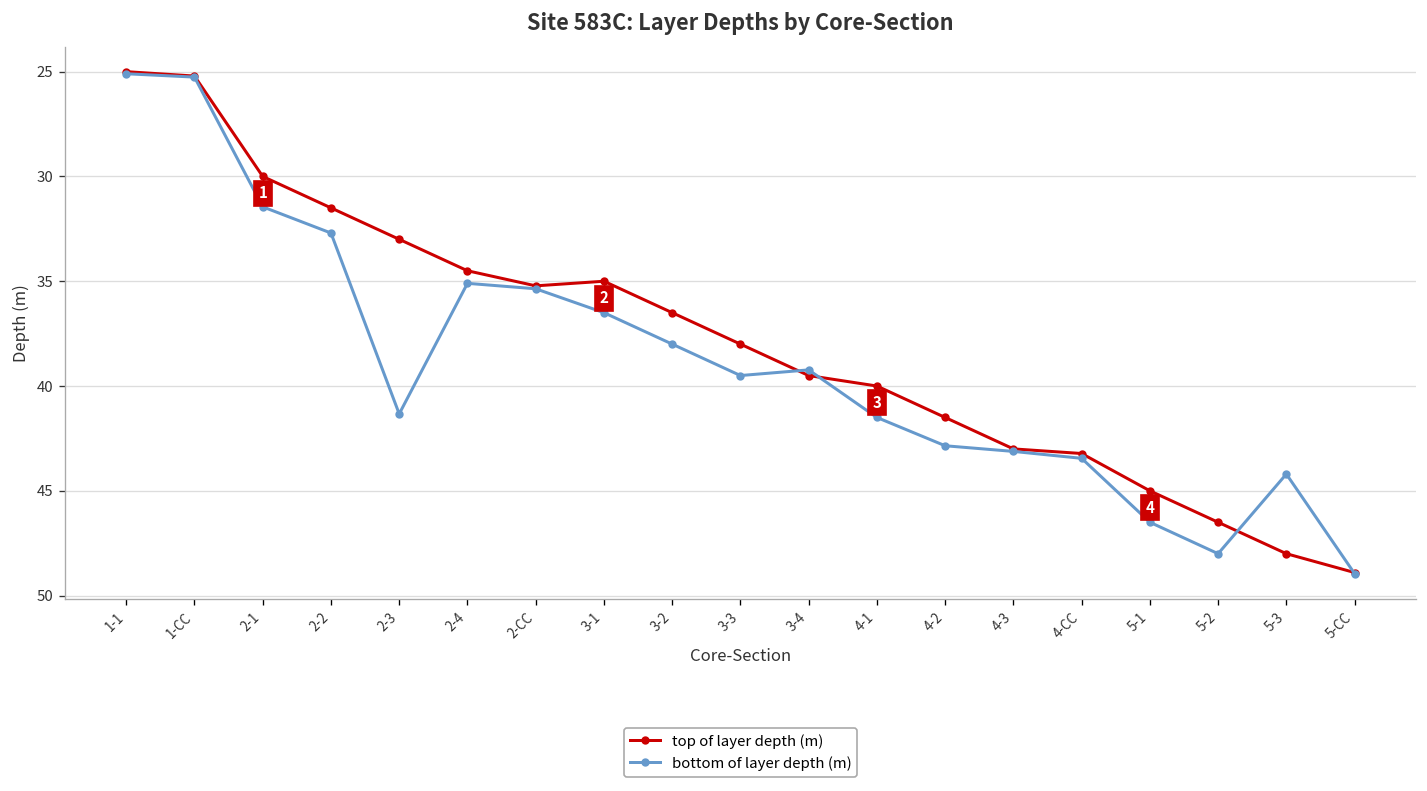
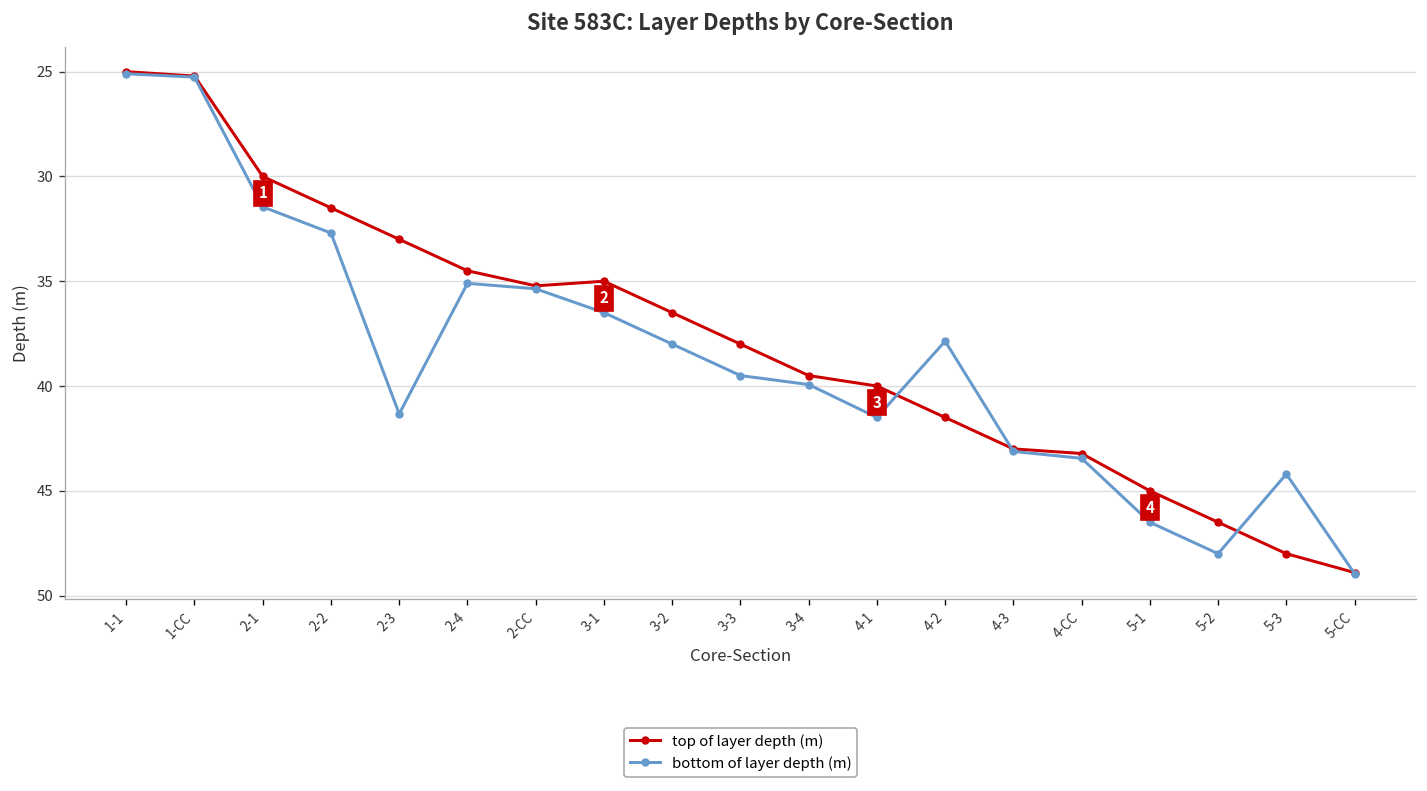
  {
    "bottom of layer depth (m)": {
      "2-2": 32.7,
      "2-3": 41.3,
      "2-4": 35.1,
      "3-2": 38.0,
      "3-3": 39.5,
-     "3-4": 39.2,
-     "4-2": 42.9,
+     "3-4": 39.9,
+     "4-2": 37.9,
      "4-CC": 43.5,
      "5-2": 48.0,
      "5-3": 44.2
    }
  }
